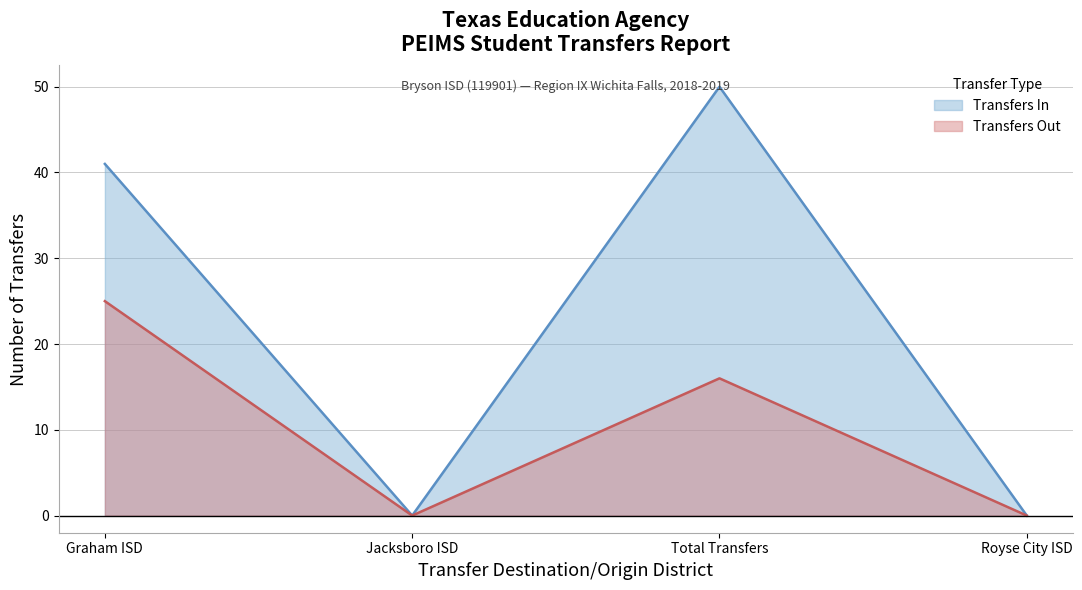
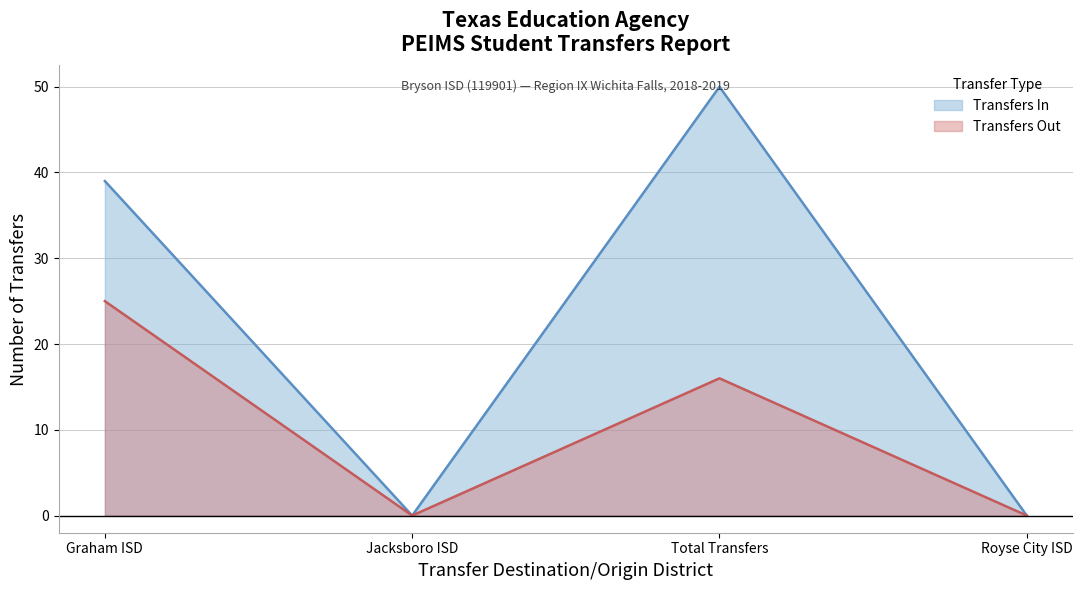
  {
    "Transfers In": {
-     "Graham ISD": 41
+     "Graham ISD": 39
    },
    "Transfers Out": {
      "Graham ISD": 25,
      "Total Transfers": 16
    }
  }
